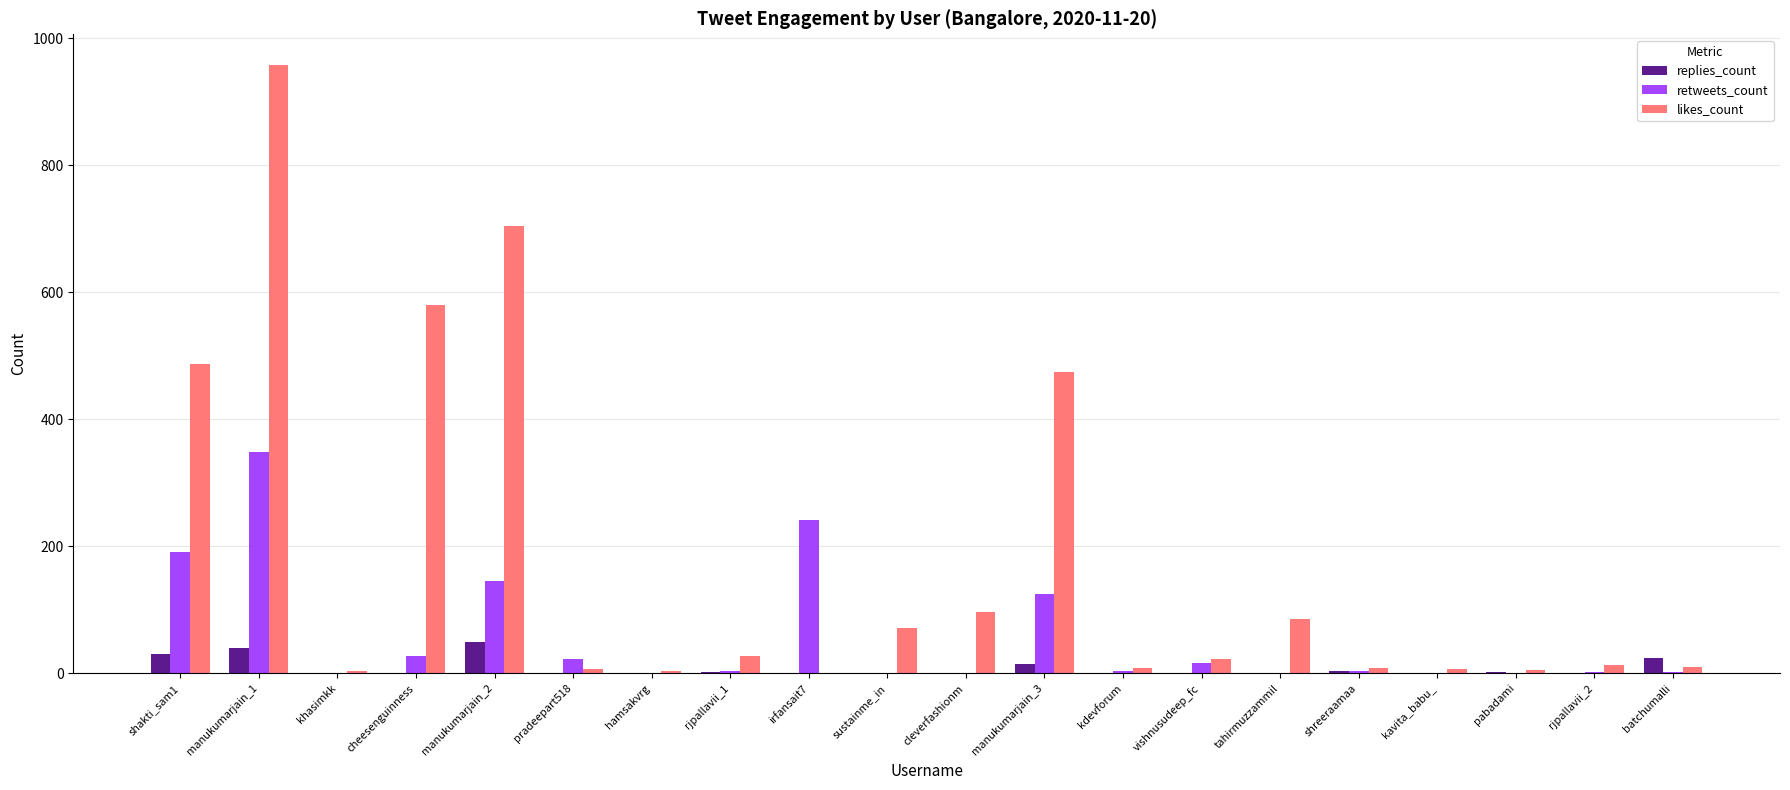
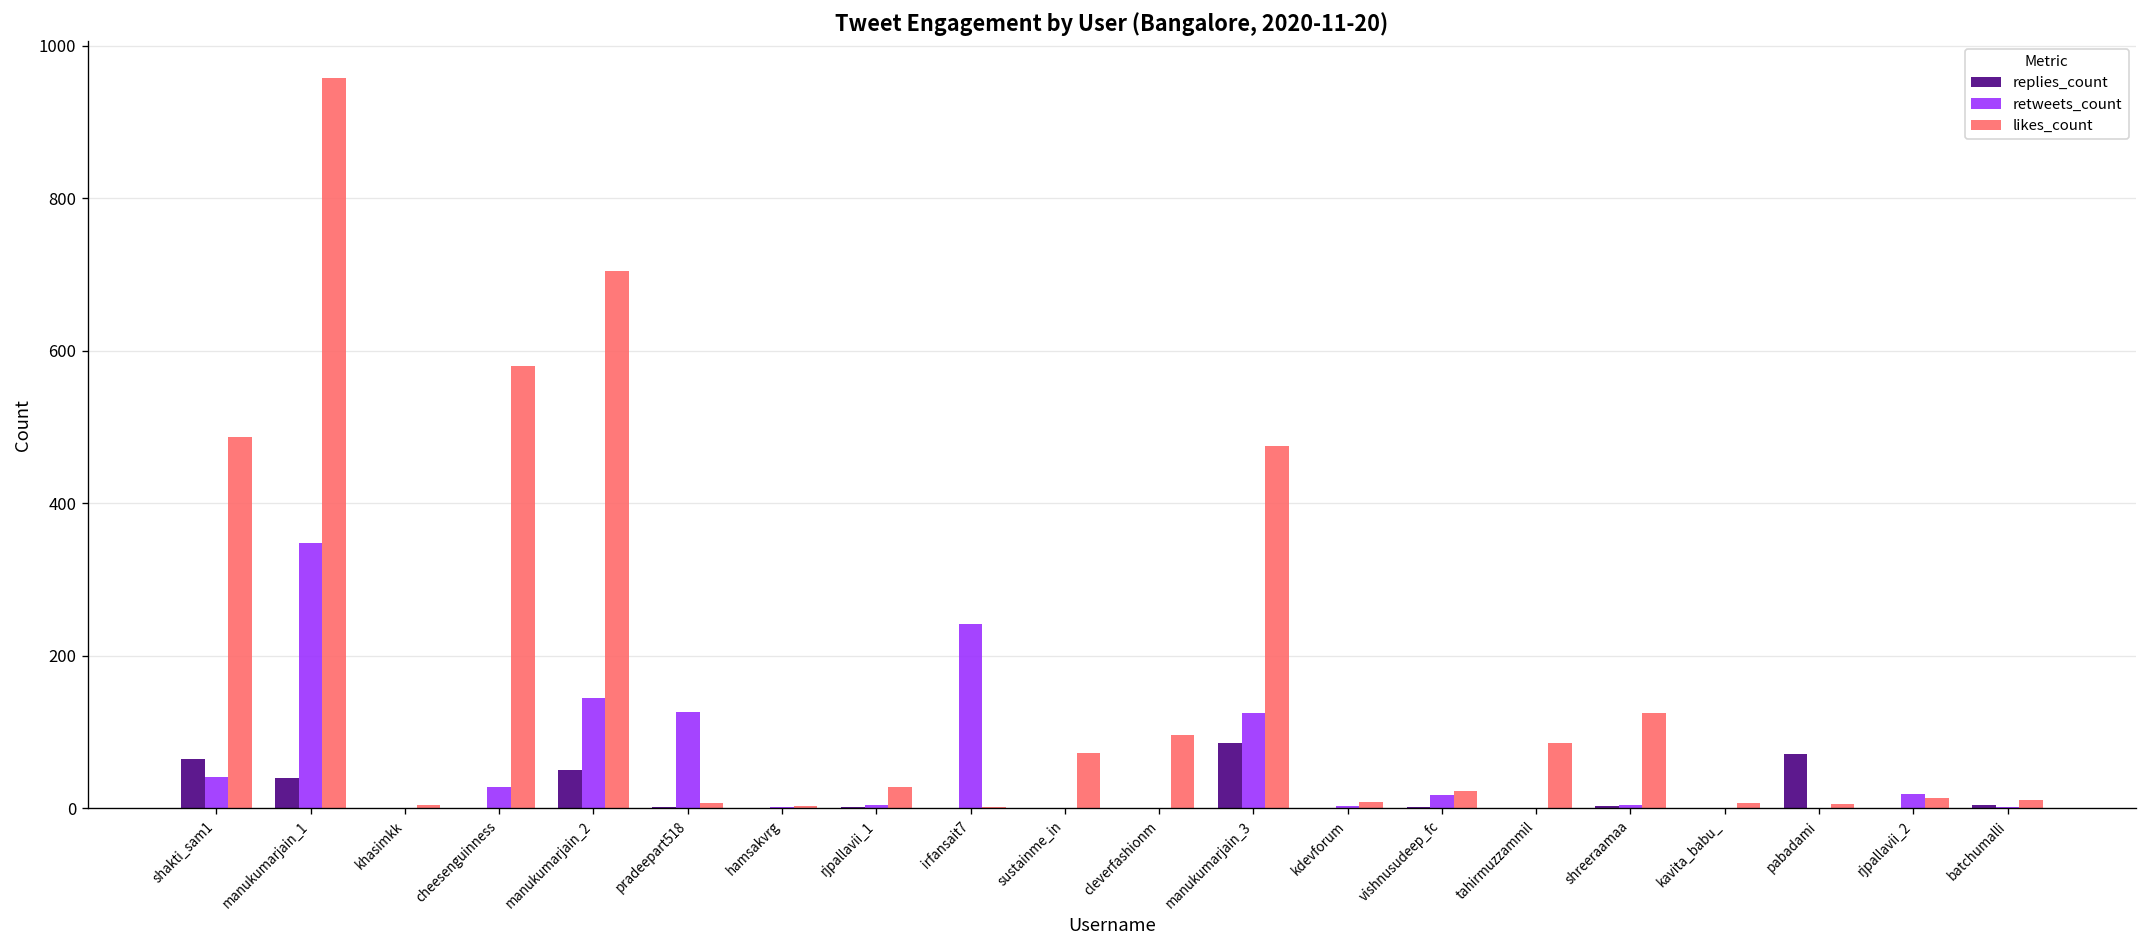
  {
    "replies_count": {
-     "shakti_sam1": 30,
+     "shakti_sam1": 70,
      "manukumarjain_1": 40,
      "khasimkk": 0,
      "cheesenguinness": 0,
      "manukumarjain_2": 50,
      "hamsakvrg": 0,
      "irfansait7": 0,
      "sustainme_in": 0,
      "cleverfashionm": 0,
-     "manukumarjain_3": 20,
+     "manukumarjain_3": 90,
      "kdevforum": 0,
      "tahirmuzzammil": 0,
      "kavita_babu_": 0,
-     "pabadami": 0,
+     "pabadami": 70,
      "rjpallavii_2": 0,
-     "batchumalli": 30
+     "batchumalli": 0
    },
    "retweets_count": {
-     "shakti_sam1": 190,
+     "shakti_sam1": 40,
      "manukumarjain_1": 350,
      "khasimkk": 0,
      "cheesenguinness": 30,
      "manukumarjain_2": 150,
-     "pradeepart518": 20,
+     "pradeepart518": 130,
      "rjpallavii_1": 0,
      "irfansait7": 240,
      "sustainme_in": 0,
      "cleverfashionm": 0,
      "manukumarjain_3": 130,
      "vishnusudeep_fc": 20,
      "tahirmuzzammil": 0,
      "shreeraamaa": 0,
      "kavita_babu_": 0,
      "pabadami": 0,
-     "rjpallavii_2": 0
+     "rjpallavii_2": 20
    },
    "likes_count": {
      "shakti_sam1": 490,
      "manukumarjain_1": 960,
      "khasimkk": 0,
      "cheesenguinness": 580,
      "manukumarjain_2": 700,
      "pradeepart518": 10,
      "rjpallavii_1": 30,
      "sustainme_in": 70,
      "cleverfashionm": 100,
      "manukumarjain_3": 480,
      "kdevforum": 10,
      "vishnusudeep_fc": 20,
      "tahirmuzzammil": 90,
-     "shreeraamaa": 10,
+     "shreeraamaa": 130,
      "kavita_babu_": 10,
      "pabadami": 10,
      "rjpallavii_2": 10,
      "batchumalli": 10
    }
  }
